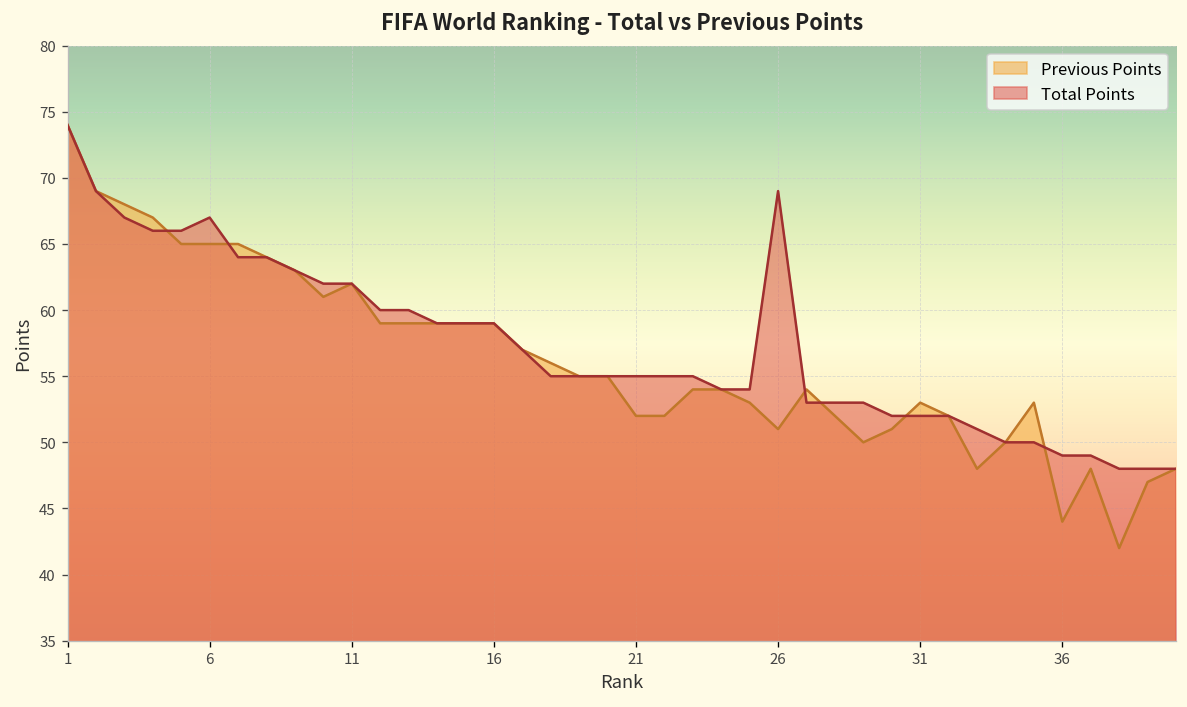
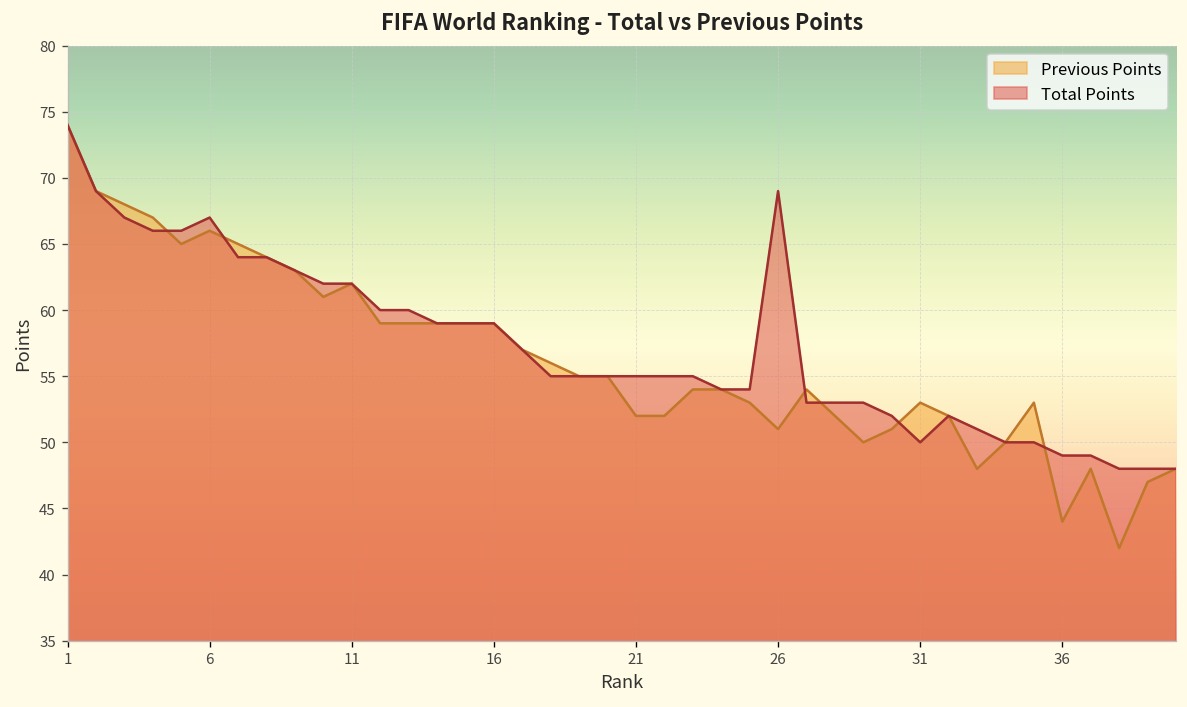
  {
    "Previous Points": {
-     "6": 65,
+     "6": 66,
      "21": 52,
      "26": 51,
      "31": 53,
      "36": 44
    },
    "Total Points": {
      "6": 67,
      "21": 55,
      "26": 69,
-     "31": 52,
+     "31": 50,
      "36": 49
    }
  }
